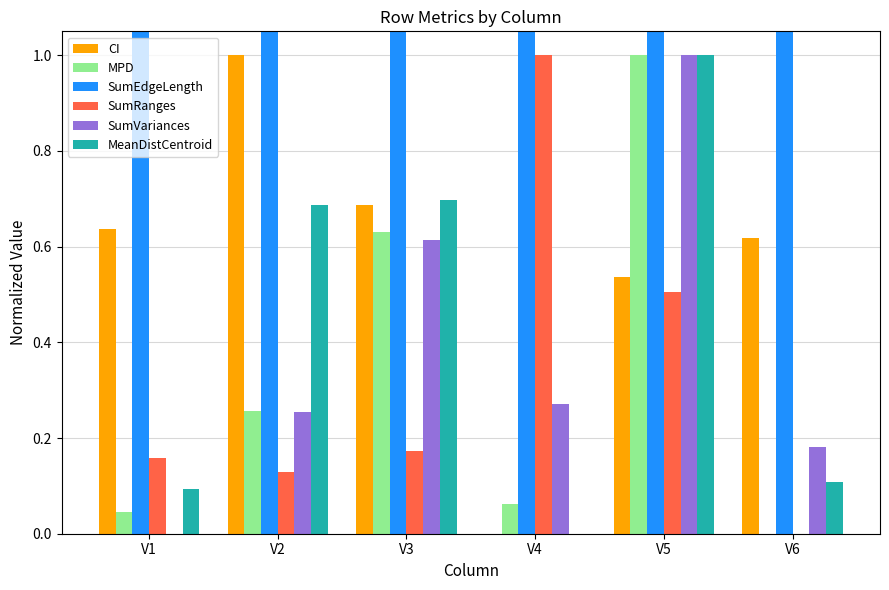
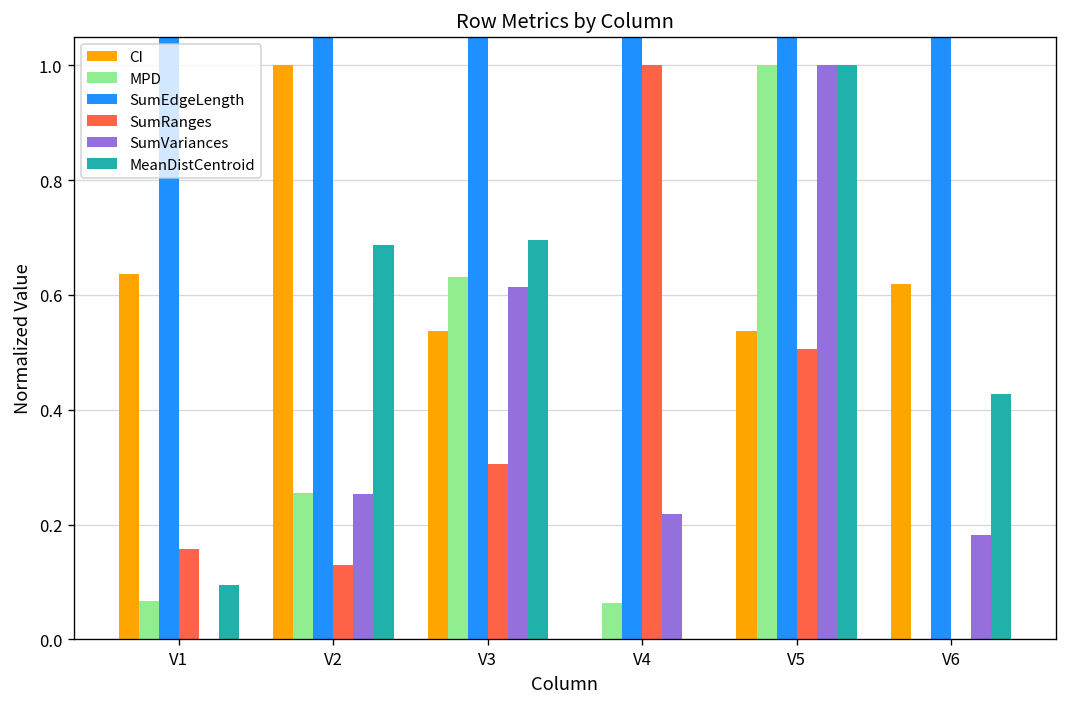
  {
    "CI": {
      "V1": 0.64,
      "V2": 1.00,
-     "V3": 0.69,
+     "V3": 0.54,
      "V4": 0.00,
      "V5": 0.54,
      "V6": 0.62
    },
    "MPD": {
-     "V1": 0.04,
+     "V1": 0.07,
      "V2": 0.26,
      "V3": 0.63,
      "V4": 0.06,
      "V5": 1.00,
      "V6": 0.00
    },
    "SumRanges": {
      "V1": 0.16,
      "V2": 0.13,
-     "V3": 0.17,
+     "V3": 0.31,
      "V4": 1.00,
      "V5": 0.51,
      "V6": 0.00
    },
    "SumVariances": {
      "V1": 0.00,
      "V2": 0.25,
      "V3": 0.61,
-     "V4": 0.27,
+     "V4": 0.22,
      "V5": 1.00,
      "V6": 0.18
    },
    "MeanDistCentroid": {
      "V1": 0.09,
      "V2": 0.69,
      "V3": 0.70,
      "V4": 0.00,
      "V5": 1.00,
-     "V6": 0.11
+     "V6": 0.43
    }
  }
